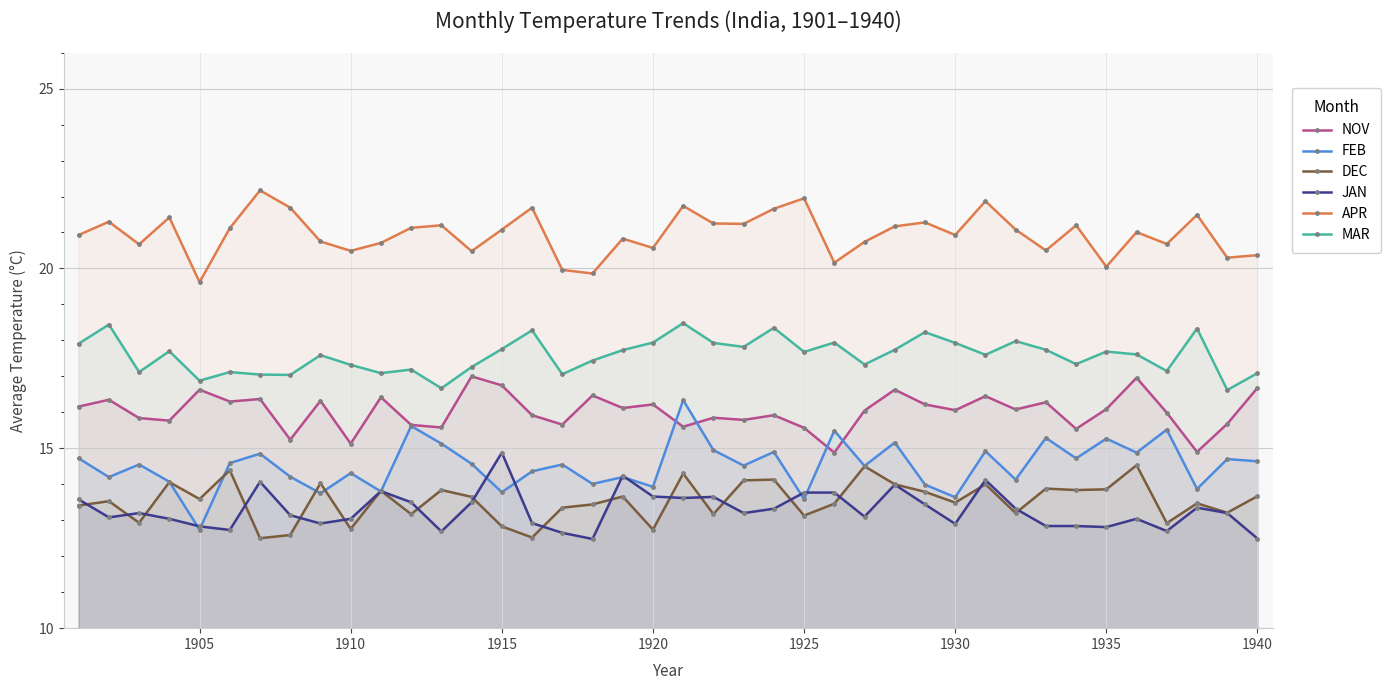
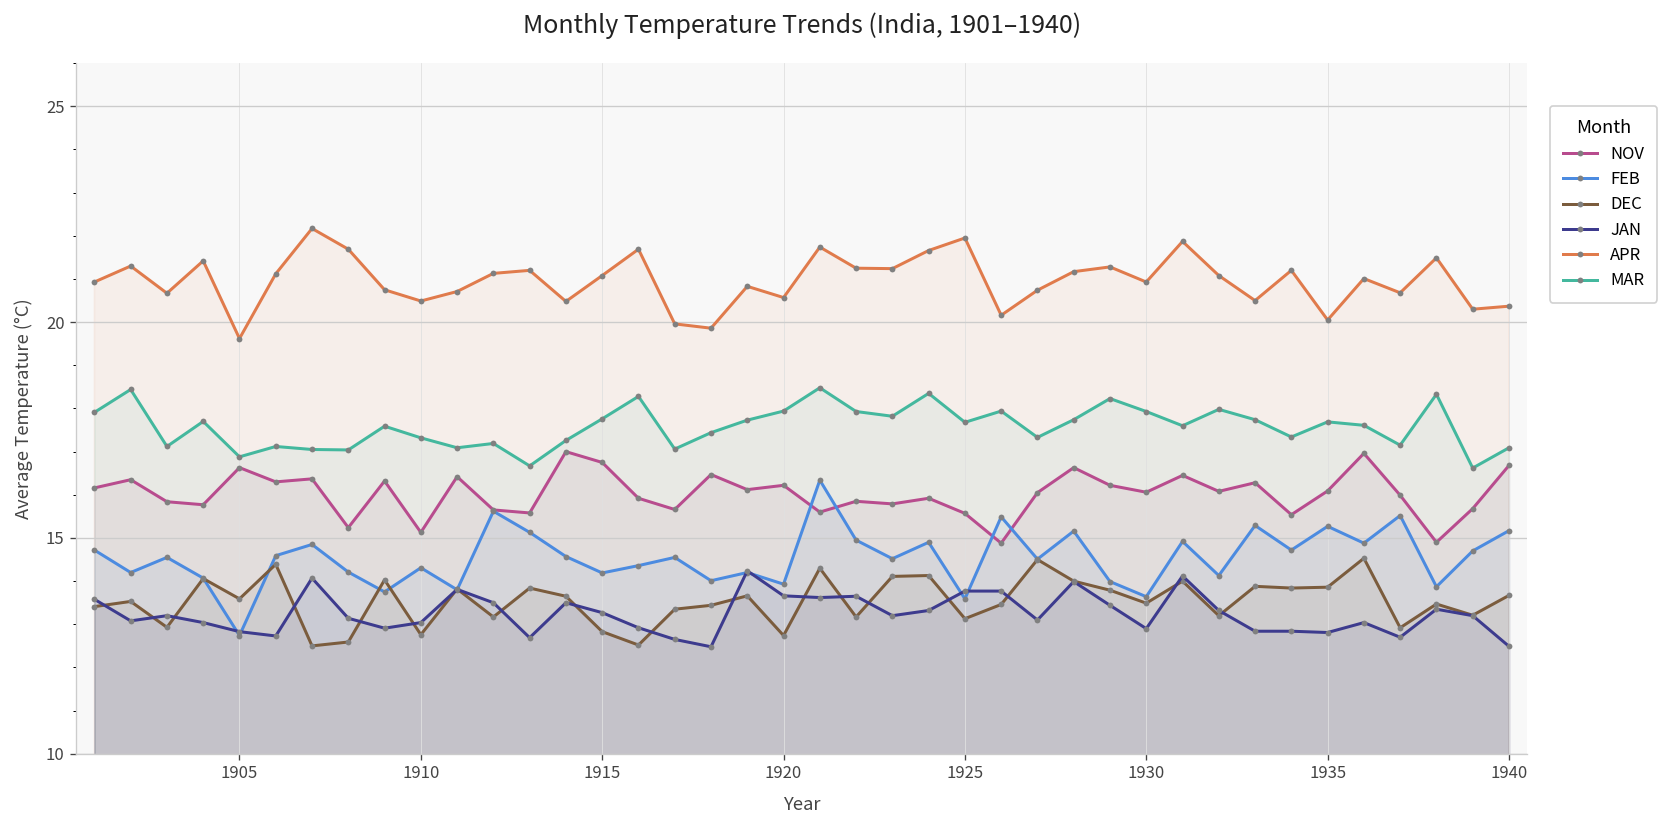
  {
    "NOV": {
      "1905": 16.6,
      "1910": 15.1,
      "1915": 16.8,
      "1920": 16.2,
      "1925": 15.6,
      "1930": 16.1,
      "1935": 16.1,
      "1940": 16.7
    },
    "FEB": {
      "1905": 12.7,
      "1910": 14.3,
-     "1915": 13.8,
+     "1915": 14.2,
      "1920": 13.9,
      "1925": 13.6,
      "1930": 13.6,
      "1935": 15.3,
-     "1940": 14.6
+     "1940": 15.2
    },
    "DEC": {
      "1905": 13.6,
      "1910": 12.8,
      "1915": 12.8,
      "1920": 12.7,
      "1925": 13.1,
      "1930": 13.5,
      "1935": 13.9,
      "1940": 13.7
    },
    "JAN": {
      "1905": 12.8,
      "1910": 13.0,
-     "1915": 14.9,
+     "1915": 13.3,
      "1920": 13.7,
      "1925": 13.8,
      "1930": 12.9,
      "1935": 12.8,
      "1940": 12.5
    },
    "APR": {
      "1905": 19.6,
      "1910": 20.5,
      "1915": 21.1,
      "1920": 20.6,
      "1925": 22.0,
      "1930": 20.9,
      "1935": 20.1,
      "1940": 20.4
    },
    "MAR": {
      "1905": 16.9,
      "1910": 17.3,
      "1915": 17.8,
      "1920": 17.9,
      "1925": 17.7,
      "1930": 17.9,
      "1935": 17.7,
      "1940": 17.1
    }
  }
